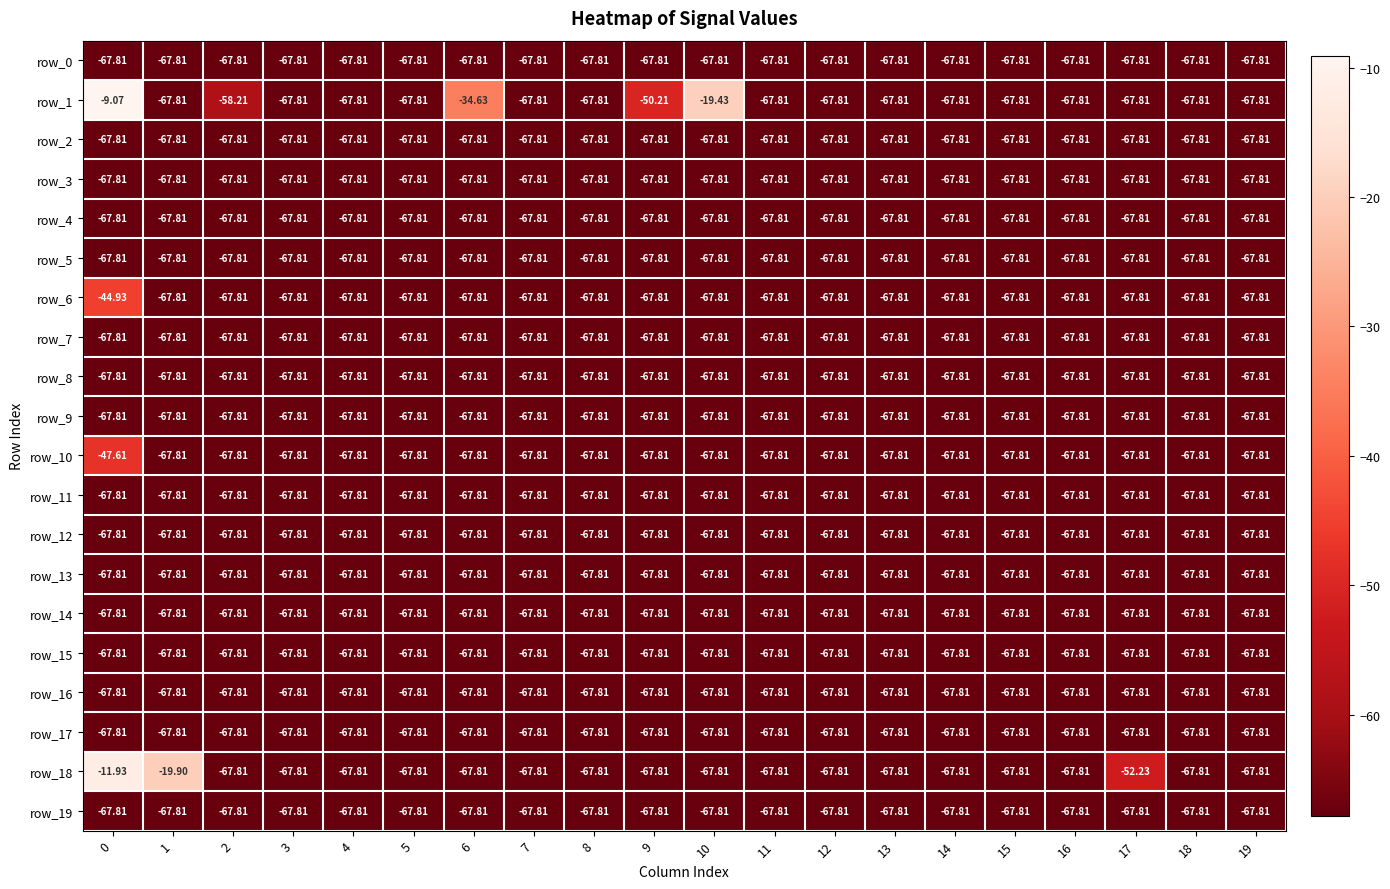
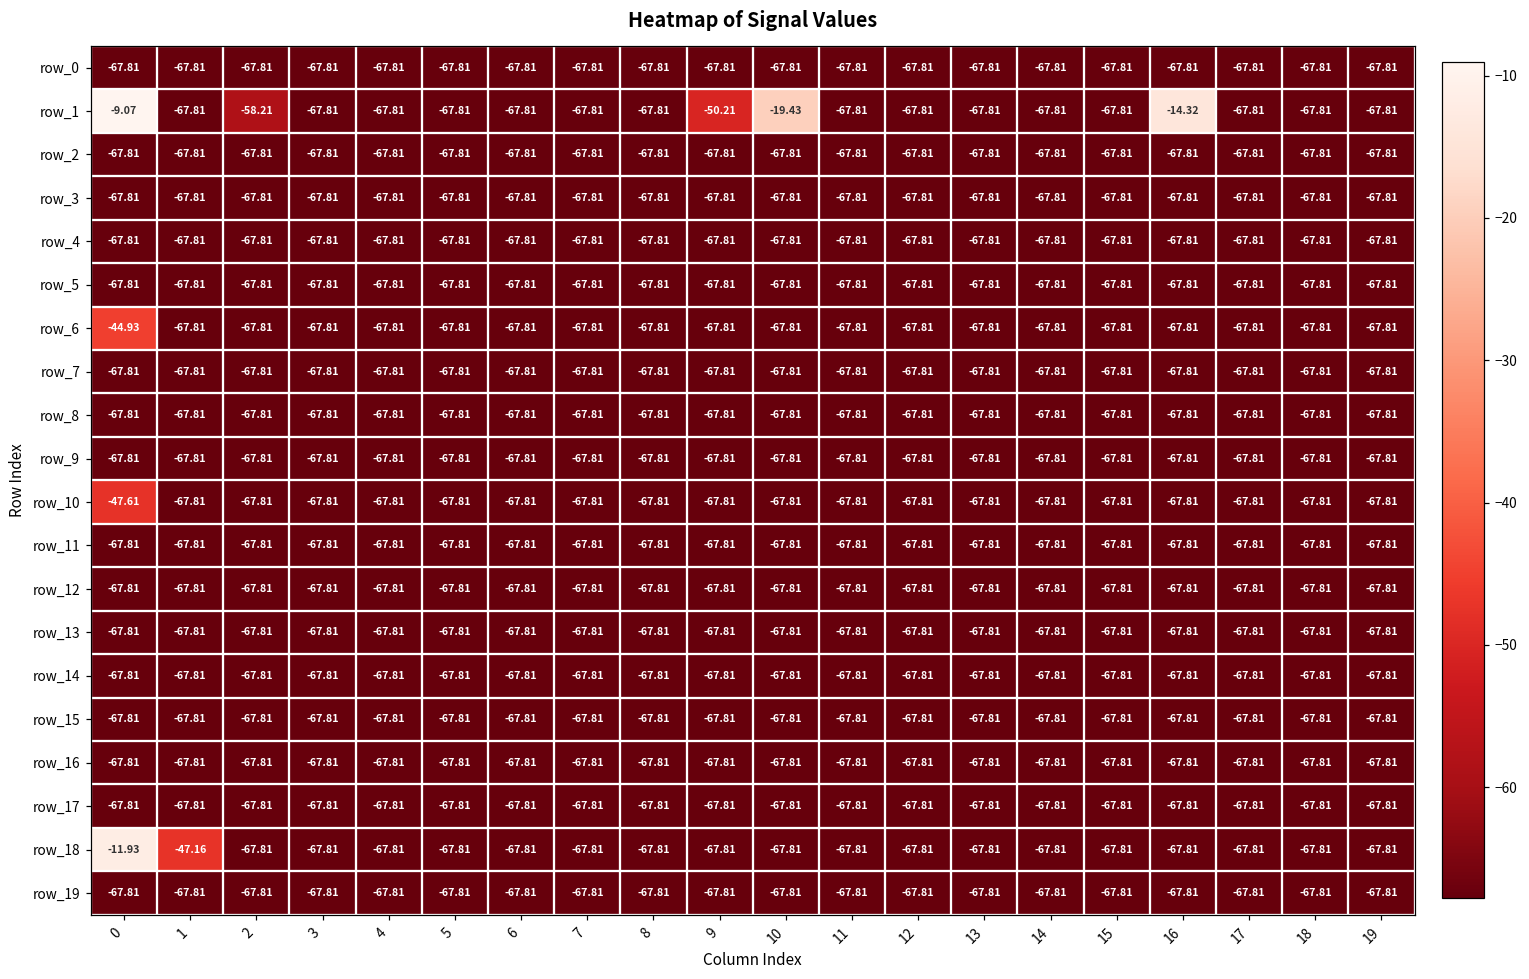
  {
    "row_1": {
      "0": -9.07,
      "1": -67.81,
      "2": -58.21,
      "3": -67.81,
      "4": -67.81,
      "5": -67.81,
-     "6": -34.63,
+     "6": -67.81,
      "7": -67.81,
      "8": -67.81,
      "9": -50.21,
      "10": -19.43,
      "11": -67.81,
      "12": -67.81,
      "13": -67.81,
      "14": -67.81,
      "15": -67.81,
-     "16": -67.81,
+     "16": -14.32,
      "17": -67.81,
      "18": -67.81,
      "19": -67.81
    },
    "row_18": {
      "0": -11.93,
-     "1": -19.90,
+     "1": -47.16,
      "2": -67.81,
      "3": -67.81,
      "4": -67.81,
      "5": -67.81,
      "6": -67.81,
      "7": -67.81,
      "8": -67.81,
      "9": -67.81,
      "10": -67.81,
      "11": -67.81,
      "12": -67.81,
      "13": -67.81,
      "14": -67.81,
      "15": -67.81,
      "16": -67.81,
-     "17": -52.23,
+     "17": -67.81,
      "18": -67.81,
      "19": -67.81
    }
  }
